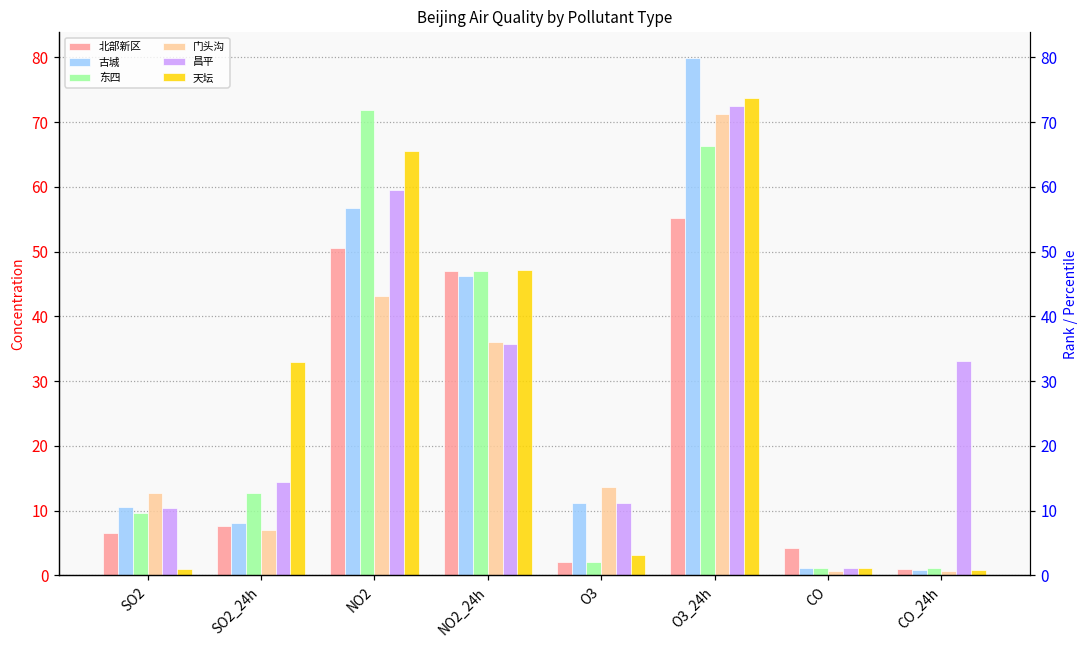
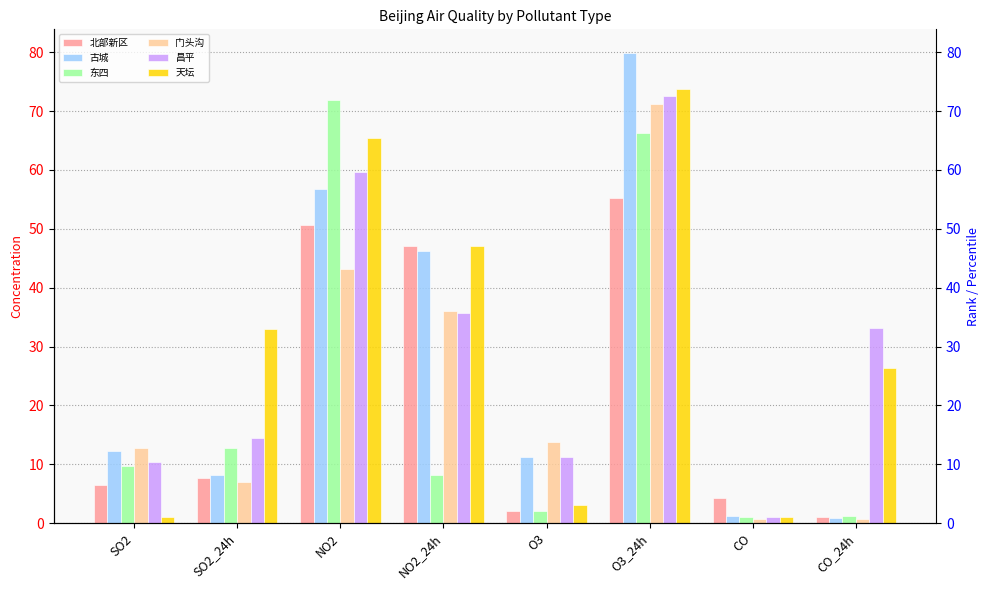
  {
    "古城": {
-     "SO2": 11,
+     "SO2": 12,
      "SO2_24h": 8,
      "NO2": 57,
      "NO2_24h": 46,
      "O3": 11,
      "O3_24h": 80,
      "CO": 1,
      "CO_24h": 1
    },
    "东四": {
      "SO2": 10,
      "SO2_24h": 13,
      "NO2": 72,
-     "NO2_24h": 47,
+     "NO2_24h": 8,
      "O3": 2,
      "O3_24h": 66,
      "CO": 1,
      "CO_24h": 1
    },
    "昌平": {
      "SO2": 10,
      "SO2_24h": 14,
      "NO2": 60,
      "NO2_24h": 36,
      "O3": 11,
      "O3_24h": 73,
      "CO": 1,
      "CO_24h": 33
    },
    "天坛": {
      "SO2": 1,
      "SO2_24h": 33,
      "NO2": 66,
      "NO2_24h": 47,
      "O3": 3,
      "O3_24h": 74,
      "CO": 1,
-     "CO_24h": 1
+     "CO_24h": 26
    }
  }
